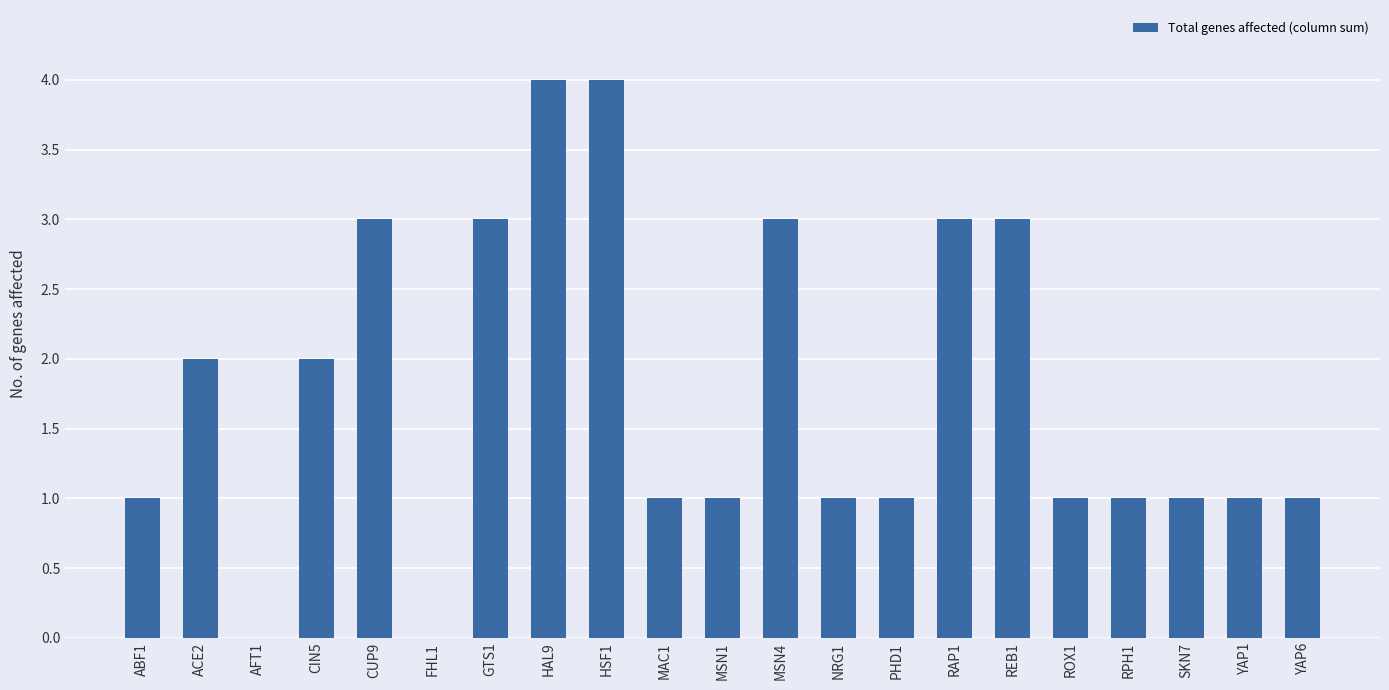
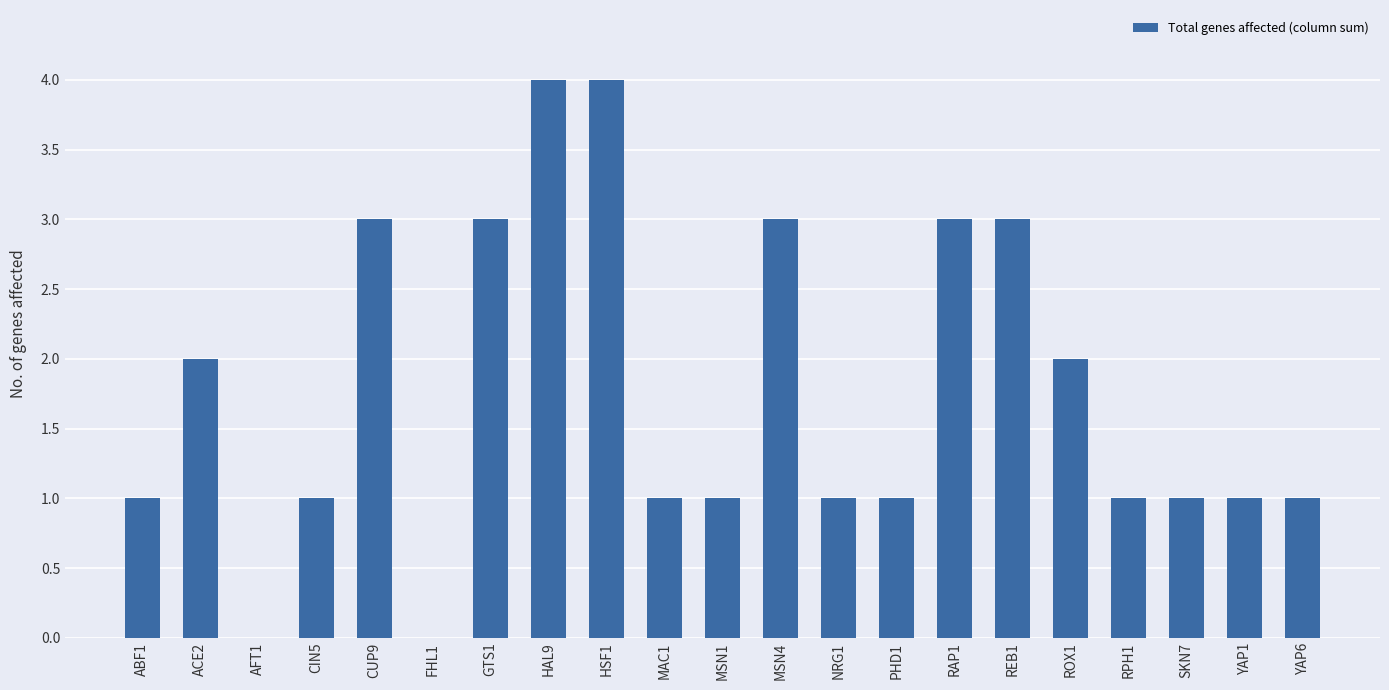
  {
    "ABF1": 1,
    "ACE2": 2,
    "AFT1": 0,
-   "CIN5": 2,
+   "CIN5": 1,
    "CUP9": 3,
    "FHL1": 0,
    "GTS1": 3,
    "HAL9": 4,
    "HSF1": 4,
    "MAC1": 1,
    "MSN1": 1,
    "MSN4": 3,
    "NRG1": 1,
    "PHD1": 1,
    "RAP1": 3,
    "REB1": 3,
-   "ROX1": 1,
+   "ROX1": 2,
    "RPH1": 1,
    "SKN7": 1,
    "YAP1": 1,
    "YAP6": 1
  }
